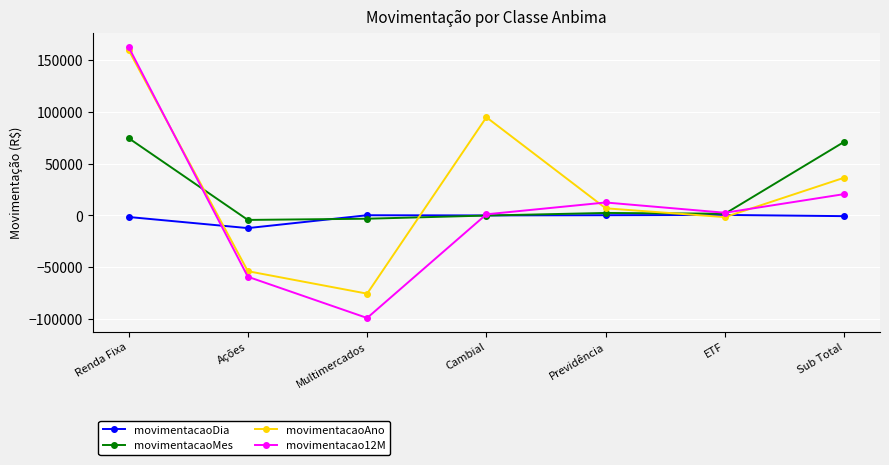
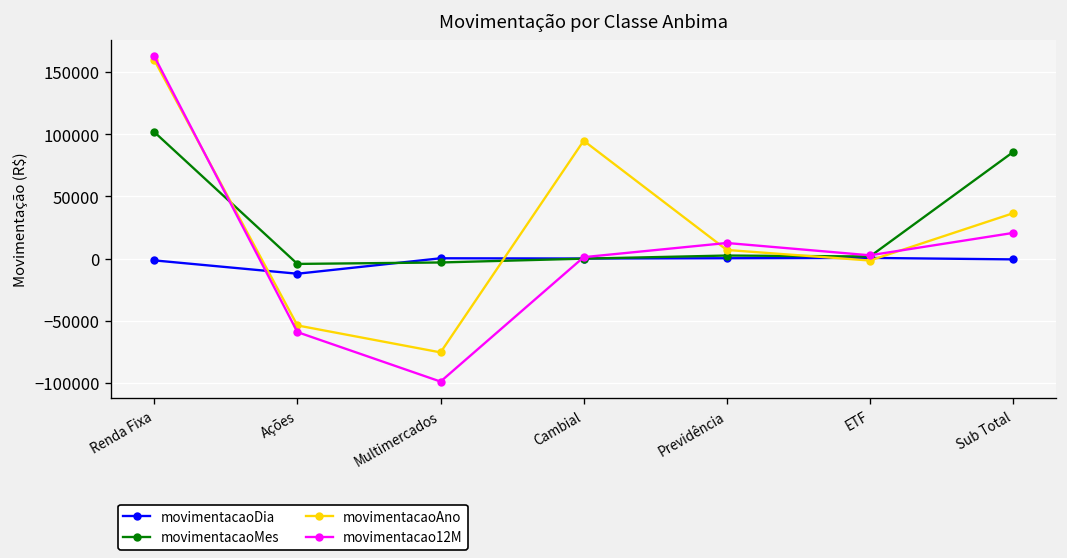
  {
    "movimentacaoDia": {
      "Renda Fixa": -1000,
      "Ações": -12000,
      "Multimercados": 0,
      "Sub Total": -1000
    },
    "movimentacaoMes": {
-     "Renda Fixa": 75000,
+     "Renda Fixa": 102000,
      "Ações": -4000,
      "Multimercados": -3000,
-     "Sub Total": 71000
+     "Sub Total": 86000
    },
    "movimentacaoAno": {
      "Renda Fixa": 160000,
      "Ações": -54000,
      "Multimercados": -76000,
      "Cambial": 95000,
      "Previdência": 7000,
      "Sub Total": 36000
    },
    "movimentacao12M": {
      "Renda Fixa": 163000,
      "Ações": -59000,
      "Multimercados": -99000,
      "Previdência": 13000,
      "Sub Total": 21000
    }
  }
